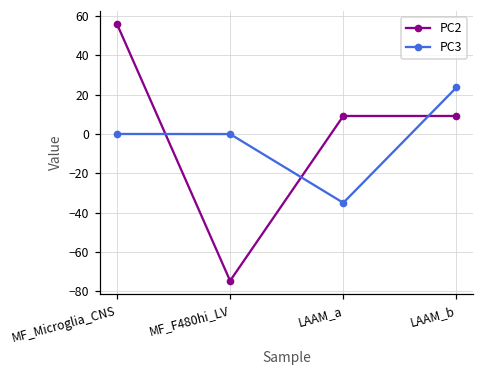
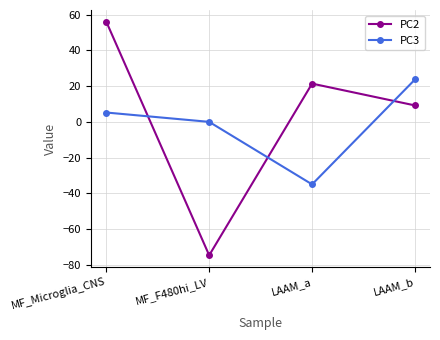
  {
    "PC2": {
      "MF_Microglia_CNS": 56,
      "MF_F480hi_LV": -75,
-     "LAAM_a": 9,
+     "LAAM_a": 21,
      "LAAM_b": 9
    },
    "PC3": {
-     "MF_Microglia_CNS": 0,
+     "MF_Microglia_CNS": 5,
      "MF_F480hi_LV": 0,
      "LAAM_a": -35,
      "LAAM_b": 24
    }
  }
